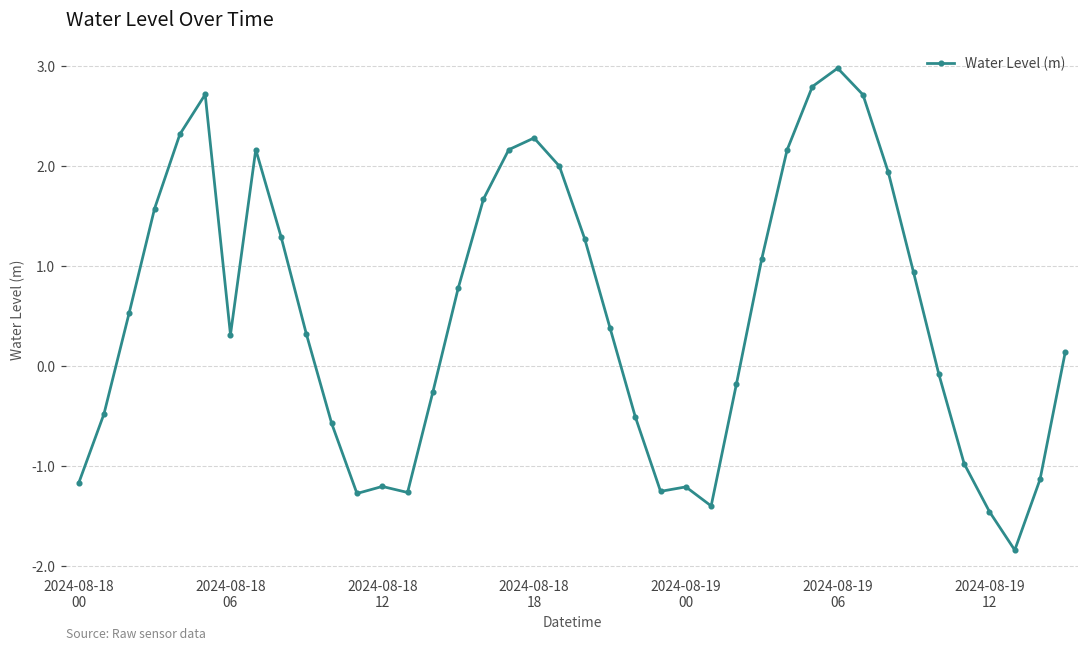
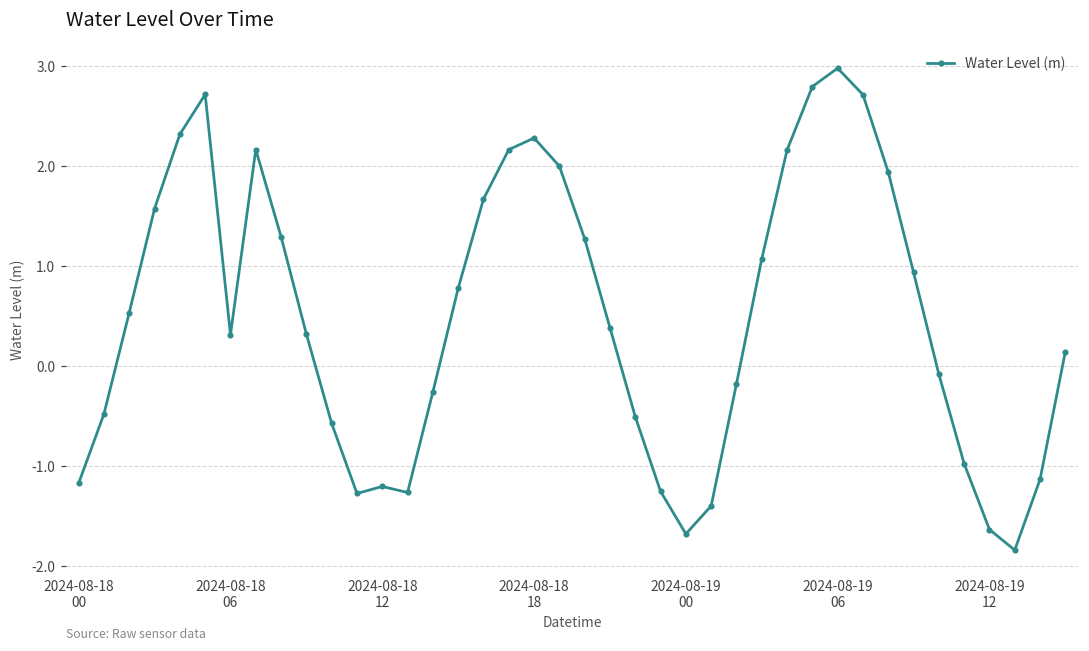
  {
    "2024-08-18 00": -1.2,
    "2024-08-18 06": 0.3,
    "2024-08-18 12": -1.2,
    "2024-08-18 18": 2.3,
-   "2024-08-19 00": -1.2,
+   "2024-08-19 00": -1.7,
    "2024-08-19 06": 3.0,
-   "2024-08-19 12": -1.5
+   "2024-08-19 12": -1.6
  }
